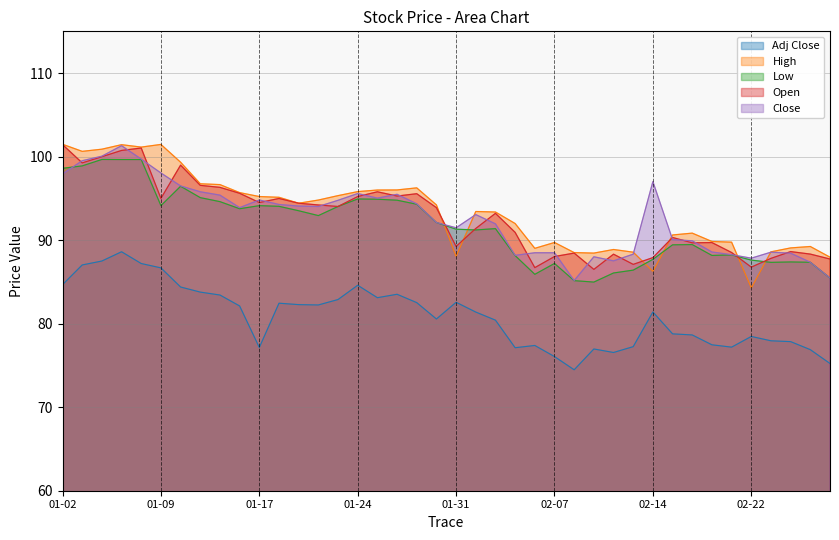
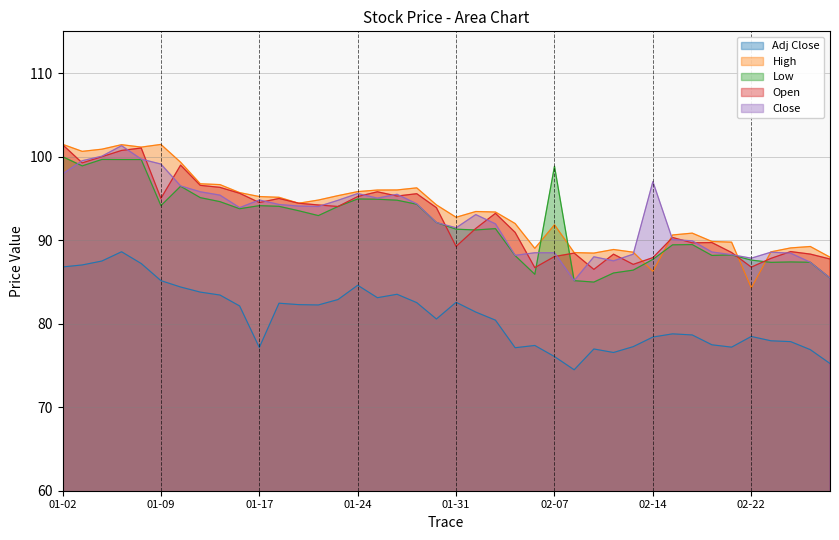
  {
    "Adj Close": {
-     "01-02": 85,
-     "01-09": 87,
+     "01-02": 87,
+     "01-09": 85,
      "01-17": 77,
      "01-24": 85,
      "01-31": 83,
      "02-07": 76,
-     "02-14": 81,
+     "02-14": 78,
      "02-22": 78
    },
    "High": {
      "01-09": 101,
      "01-17": 95,
-     "01-31": 88,
-     "02-07": 90,
+     "01-31": 93,
+     "02-07": 92,
      "02-14": 86,
      "02-22": 84
    },
    "Low": {
-     "01-02": 99,
+     "01-02": 100,
      "01-09": 94,
      "01-17": 94,
-     "02-07": 87
+     "02-07": 99
    },
    "Open": {
      "01-09": 95,
      "01-17": 95,
      "01-31": 89,
      "02-07": 88,
      "02-22": 87
    },
    "Close": {
      "01-02": 98,
-     "01-09": 98,
+     "01-09": 99,
      "01-17": 95,
      "02-07": 88,
      "02-14": 97
    }
  }
